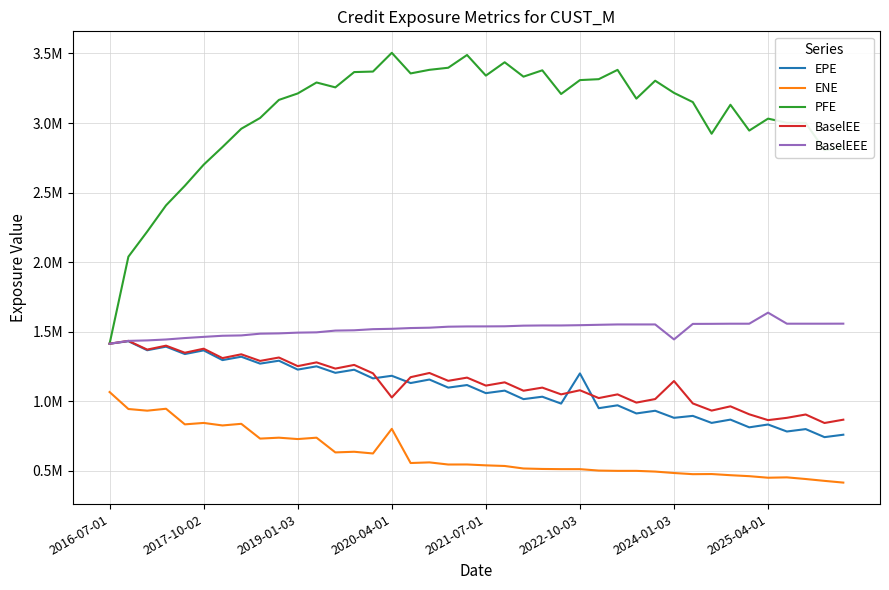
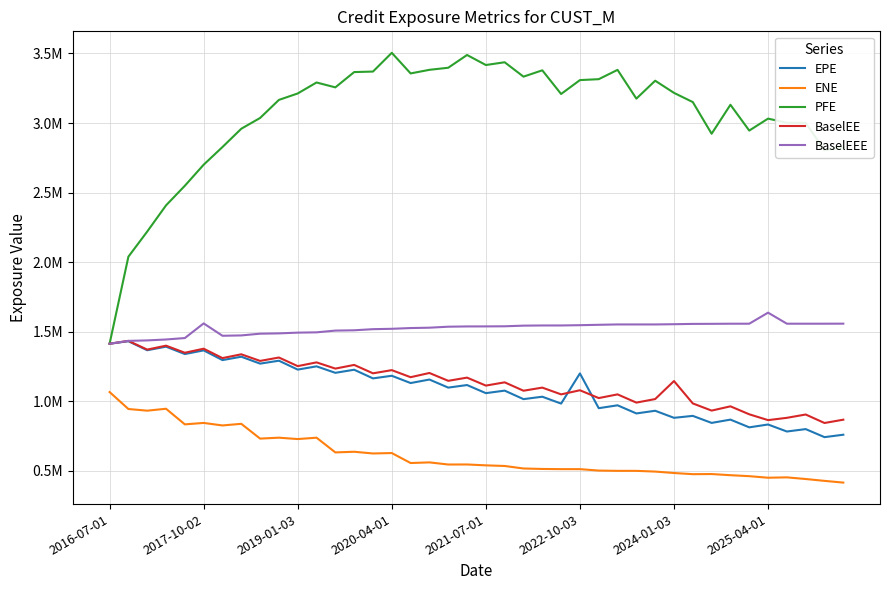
  {
    "EPE": {
      "2019-01-03": 1230000,
      "2020-04-01": 1180000,
      "2021-07-01": 1060000,
      "2022-10-03": 1200000,
      "2024-01-03": 880000,
      "2025-04-01": 830000
    },
    "ENE": {
      "2016-07-01": 1070000,
      "2017-10-02": 840000,
      "2019-01-03": 730000,
-     "2020-04-01": 800000,
+     "2020-04-01": 630000,
      "2021-07-01": 540000,
      "2022-10-03": 510000,
      "2024-01-03": 480000,
      "2025-04-01": 450000
    },
    "PFE": {
      "2017-10-02": 2700000,
      "2019-01-03": 3210000,
      "2020-04-01": 3500000,
-     "2021-07-01": 3340000,
+     "2021-07-01": 3420000,
      "2022-10-03": 3310000,
      "2024-01-03": 3220000,
      "2025-04-01": 3030000
    },
    "BaselEE": {
      "2019-01-03": 1250000,
-     "2020-04-01": 1030000,
+     "2020-04-01": 1220000,
      "2021-07-01": 1110000,
      "2022-10-03": 1080000,
      "2024-01-03": 1140000,
      "2025-04-01": 860000
    },
    "BaselEEE": {
-     "2017-10-02": 1460000,
+     "2017-10-02": 1560000,
      "2019-01-03": 1490000,
      "2020-04-01": 1520000,
      "2021-07-01": 1540000,
      "2022-10-03": 1550000,
-     "2024-01-03": 1440000,
+     "2024-01-03": 1550000,
      "2025-04-01": 1640000
    }
  }
